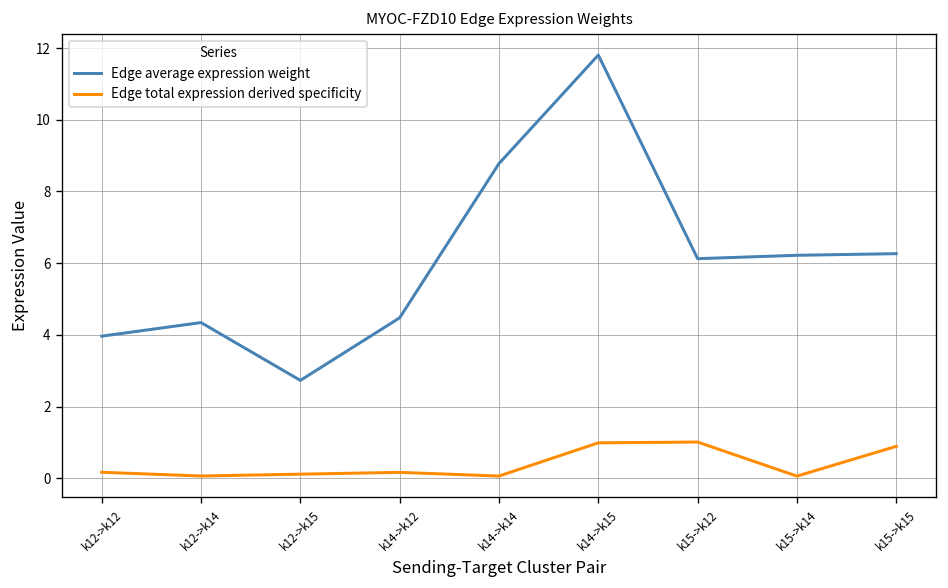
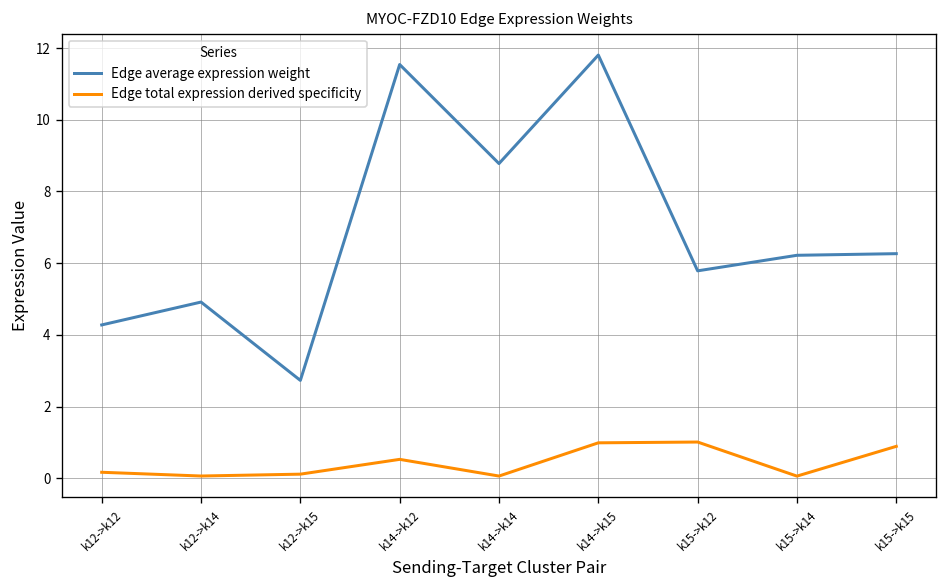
  {
    "Edge average expression weight": {
-     "k12->k12": 4.0,
-     "k12->k14": 4.3,
+     "k12->k12": 4.3,
+     "k12->k14": 4.9,
      "k12->k15": 2.7,
-     "k14->k12": 4.5,
+     "k14->k12": 11.5,
      "k14->k14": 8.8,
      "k14->k15": 11.8,
-     "k15->k12": 6.1,
+     "k15->k12": 5.8,
      "k15->k14": 6.2,
      "k15->k15": 6.3
    },
    "Edge total expression derived specificity": {
      "k12->k12": 0.2,
      "k12->k14": 0.1,
      "k12->k15": 0.1,
-     "k14->k12": 0.2,
+     "k14->k12": 0.5,
      "k14->k14": 0.1,
      "k14->k15": 1.0,
      "k15->k12": 1.0,
      "k15->k14": 0.1,
      "k15->k15": 0.9
    }
  }
